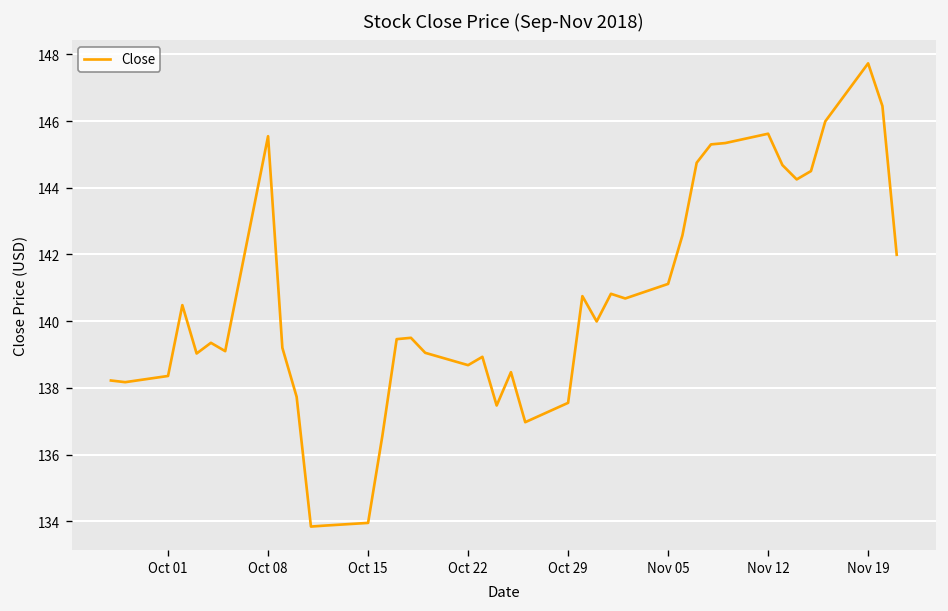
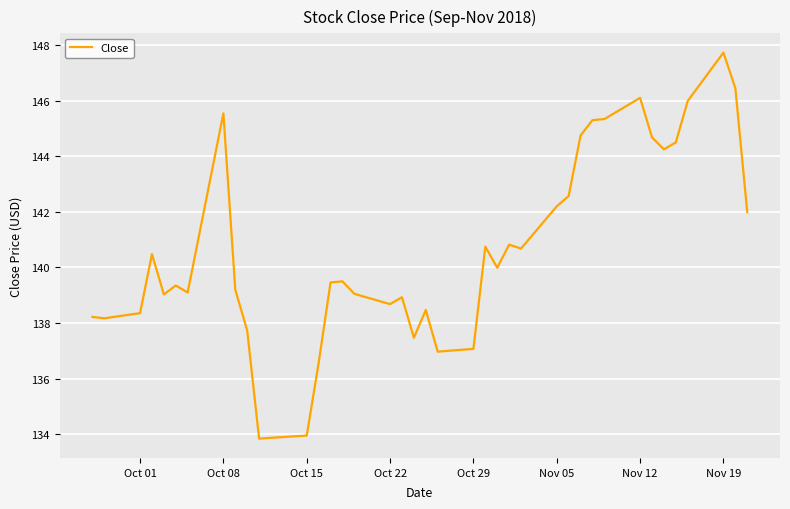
  {
    "Oct 01": 138.4,
    "Oct 08": 145.5,
    "Oct 15": 133.9,
    "Oct 22": 138.7,
-   "Oct 29": 137.6,
-   "Nov 05": 141.1,
-   "Nov 12": 145.6,
+   "Oct 29": 137.1,
+   "Nov 05": 142.2,
+   "Nov 12": 146.1,
    "Nov 19": 147.7
  }
